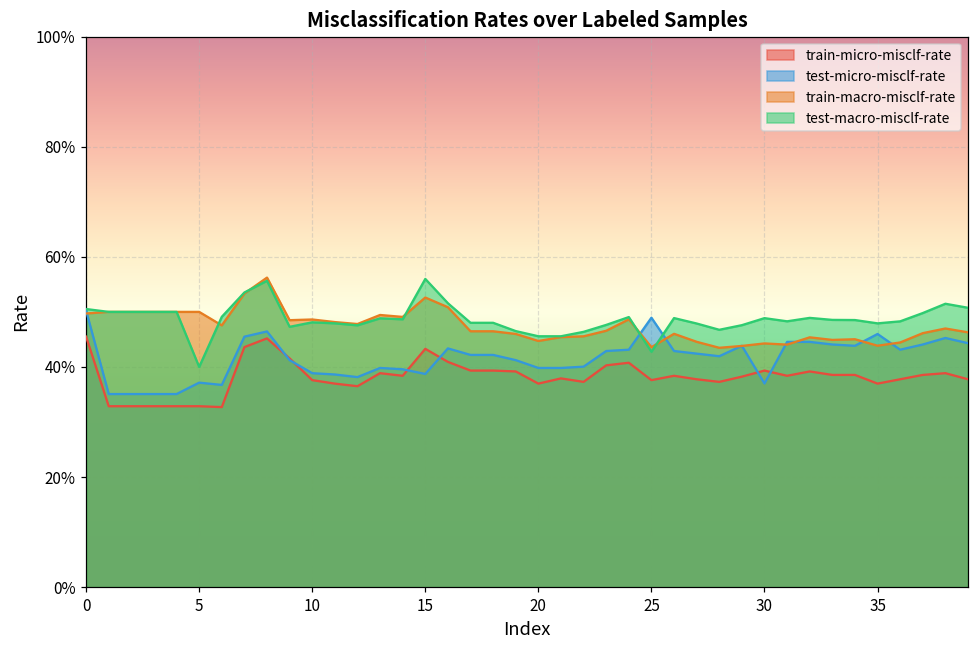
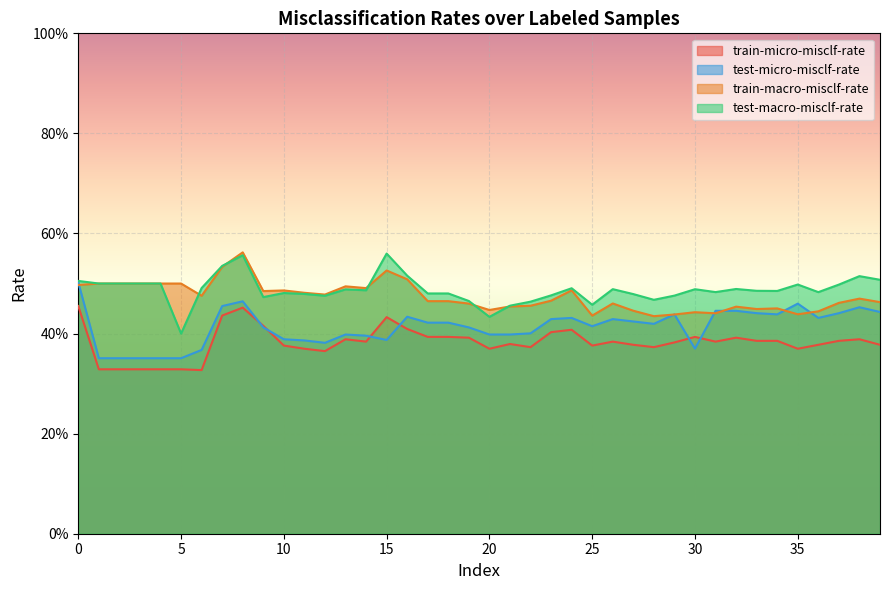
  {
    "test-micro-misclf-rate": {
-     "5": "37%",
+     "5": "35%",
      "10": "39%",
      "15": "39%",
      "20": "40%",
-     "25": "49%",
+     "25": "41%",
      "30": "37%",
      "35": "46%"
    },
    "test-macro-misclf-rate": {
      "5": "40%",
      "10": "48%",
      "15": "56%",
-     "20": "46%",
-     "25": "43%",
+     "20": "43%",
+     "25": "46%",
      "30": "49%",
-     "35": "48%"
+     "35": "50%"
    }
  }
